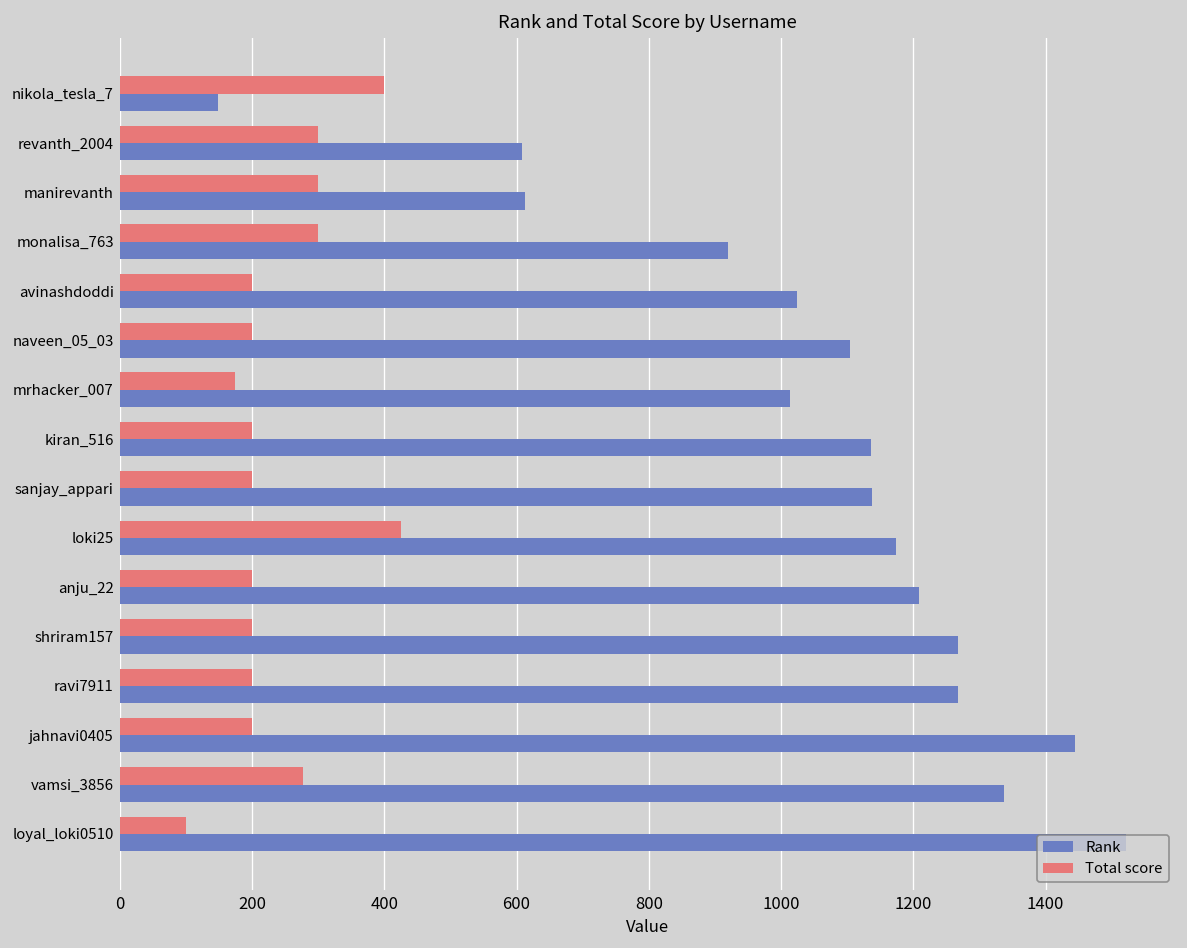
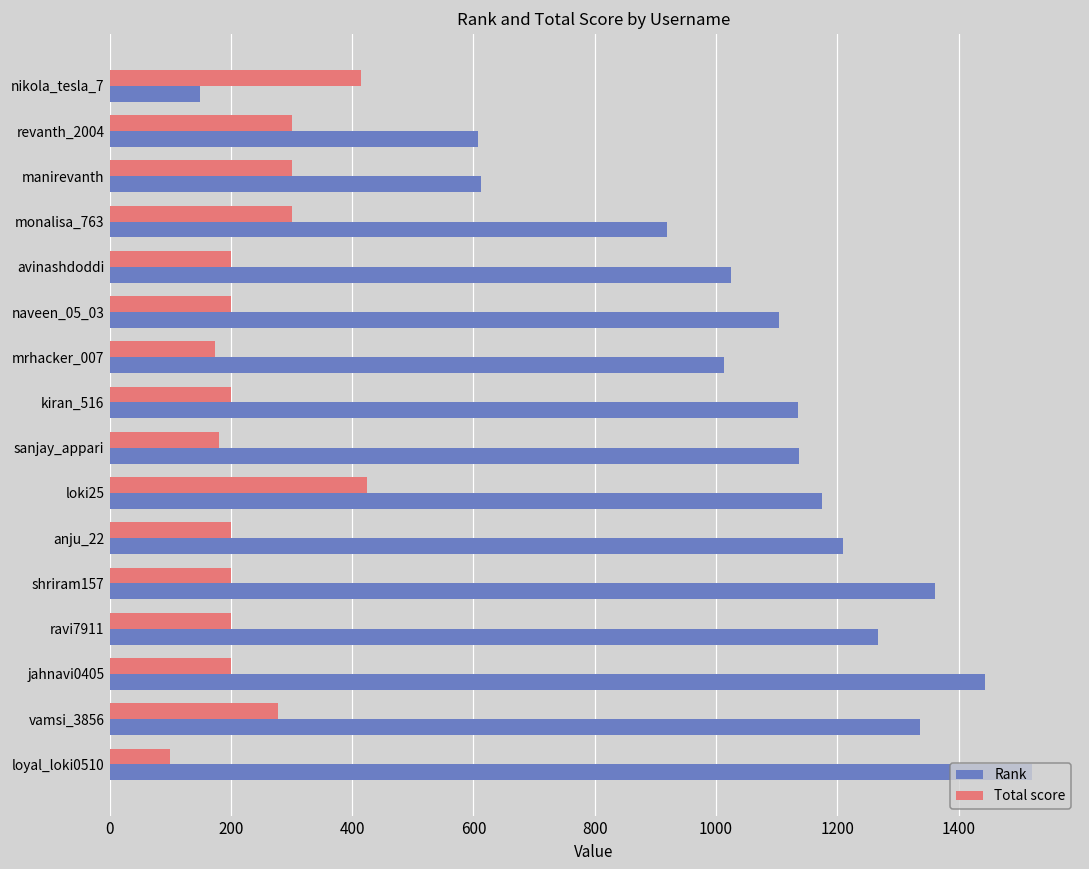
  {
    "Rank": {
      "nikola_tesla_7": 150,
      "revanth_2004": 610,
      "manirevanth": 610,
      "monalisa_763": 920,
      "avinashdoddi": 1020,
      "naveen_05_03": 1100,
      "mrhacker_007": 1010,
      "kiran_516": 1140,
      "sanjay_appari": 1140,
      "loki25": 1170,
      "anju_22": 1210,
-     "shriram157": 1270,
+     "shriram157": 1360,
      "ravi7911": 1270,
      "jahnavi0405": 1440,
      "vamsi_3856": 1340
    },
    "Total score": {
-     "nikola_tesla_7": 400,
+     "nikola_tesla_7": 420,
      "revanth_2004": 300,
      "manirevanth": 300,
      "monalisa_763": 300,
      "avinashdoddi": 200,
      "naveen_05_03": 200,
      "mrhacker_007": 170,
      "kiran_516": 200,
-     "sanjay_appari": 200,
+     "sanjay_appari": 180,
      "loki25": 430,
      "anju_22": 200,
      "shriram157": 200,
      "ravi7911": 200,
      "jahnavi0405": 200,
      "vamsi_3856": 280,
      "loyal_loki0510": 100
    }
  }
